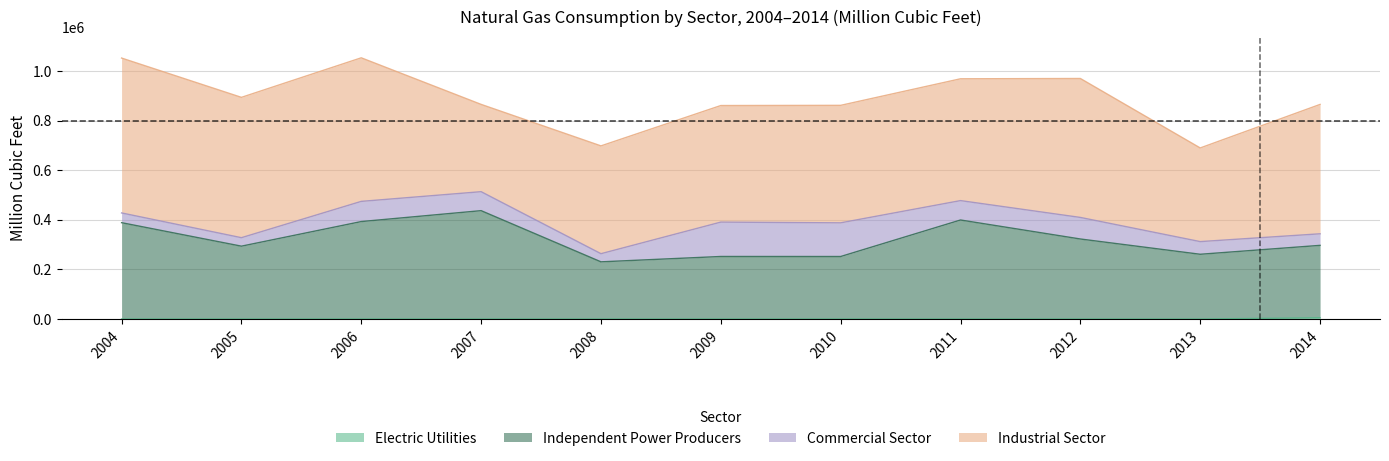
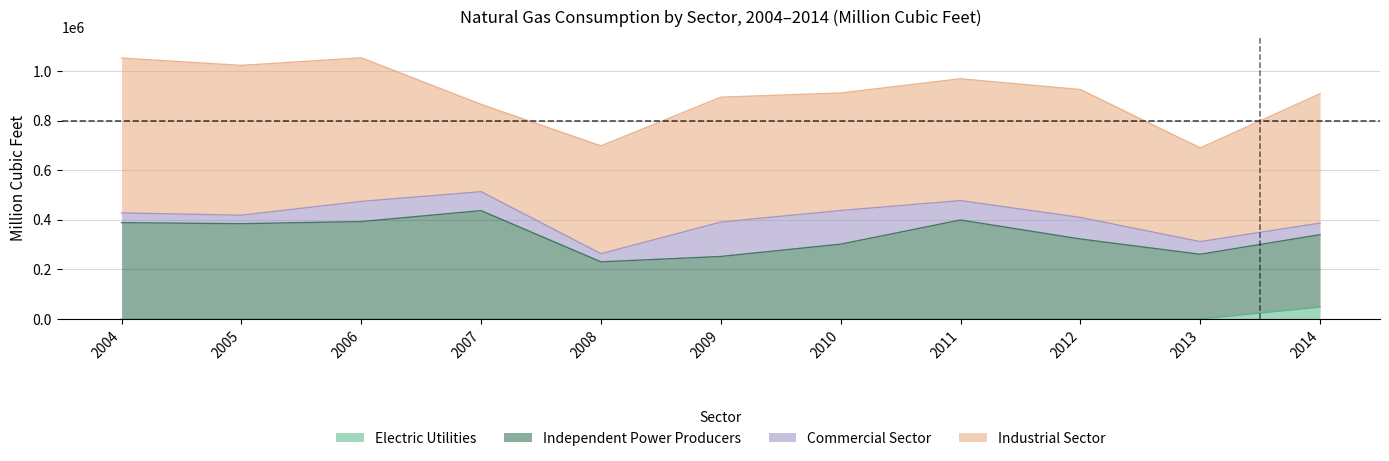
  {
    "Electric Utilities": {
      "2004": 0,
      "2005": 0,
      "2006": 0,
      "2007": 0,
      "2008": 0,
      "2009": 0,
      "2010": 0,
      "2011": 0,
      "2012": 0,
      "2013": 0,
-     "2014": 0
+     "2014": 50000
    },
    "Independent Power Producers": {
      "2004": 390000,
-     "2005": 290000,
+     "2005": 380000,
      "2006": 390000,
      "2007": 440000,
      "2008": 230000,
      "2009": 250000,
-     "2010": 250000,
+     "2010": 300000,
      "2011": 400000,
      "2012": 320000,
      "2013": 260000,
      "2014": 290000
    },
    "Commercial Sector": {
      "2004": 40000,
      "2005": 30000,
      "2006": 80000,
      "2007": 80000,
      "2008": 30000,
      "2009": 140000,
      "2010": 140000,
      "2011": 80000,
      "2012": 90000,
      "2013": 50000,
      "2014": 50000
    },
    "Industrial Sector": {
      "2004": 620000,
-     "2005": 570000,
+     "2005": 600000,
      "2006": 580000,
      "2007": 350000,
      "2008": 430000,
-     "2009": 470000,
+     "2009": 500000,
      "2010": 470000,
      "2011": 490000,
-     "2012": 560000,
+     "2012": 520000,
      "2013": 380000,
      "2014": 520000
    }
  }
